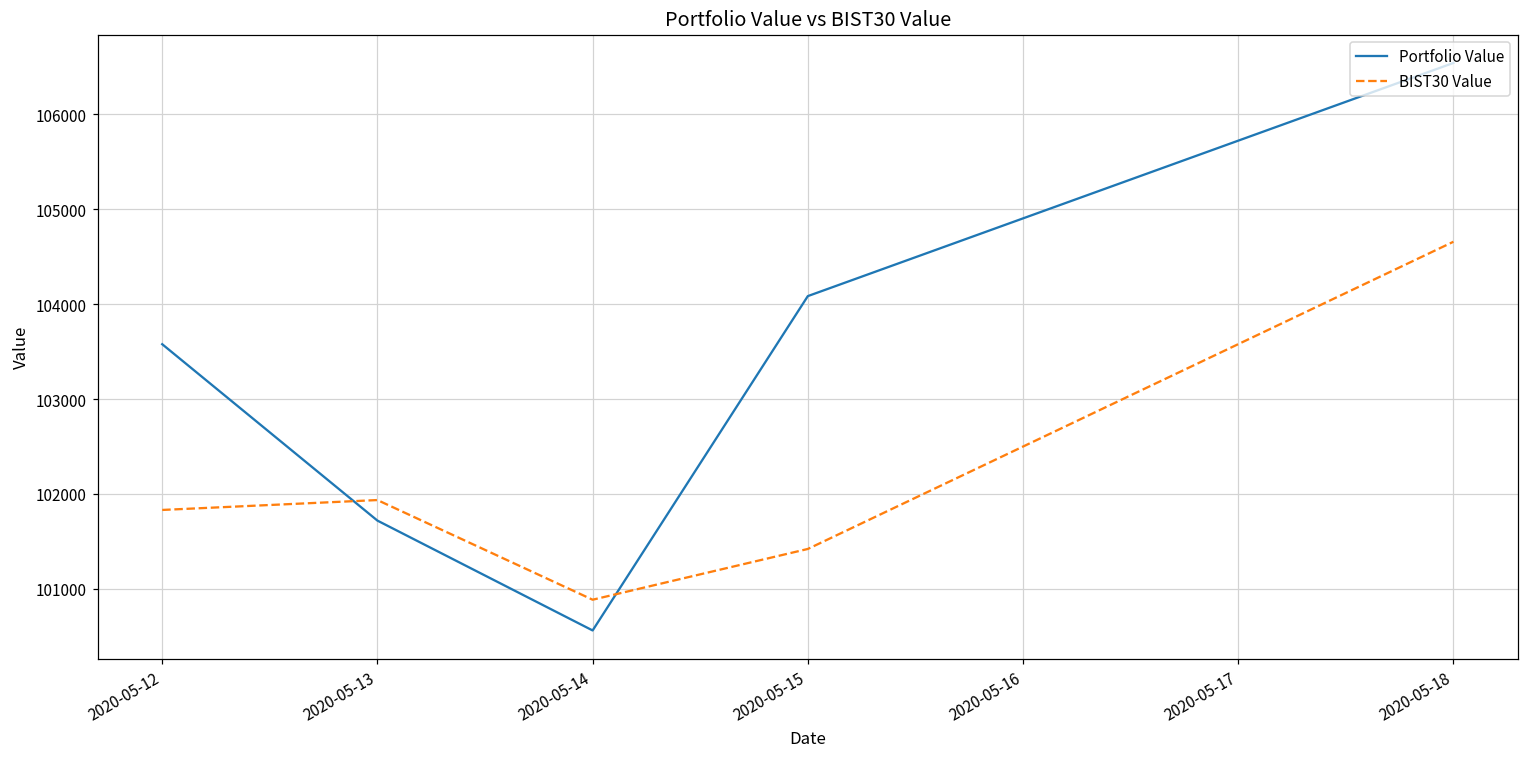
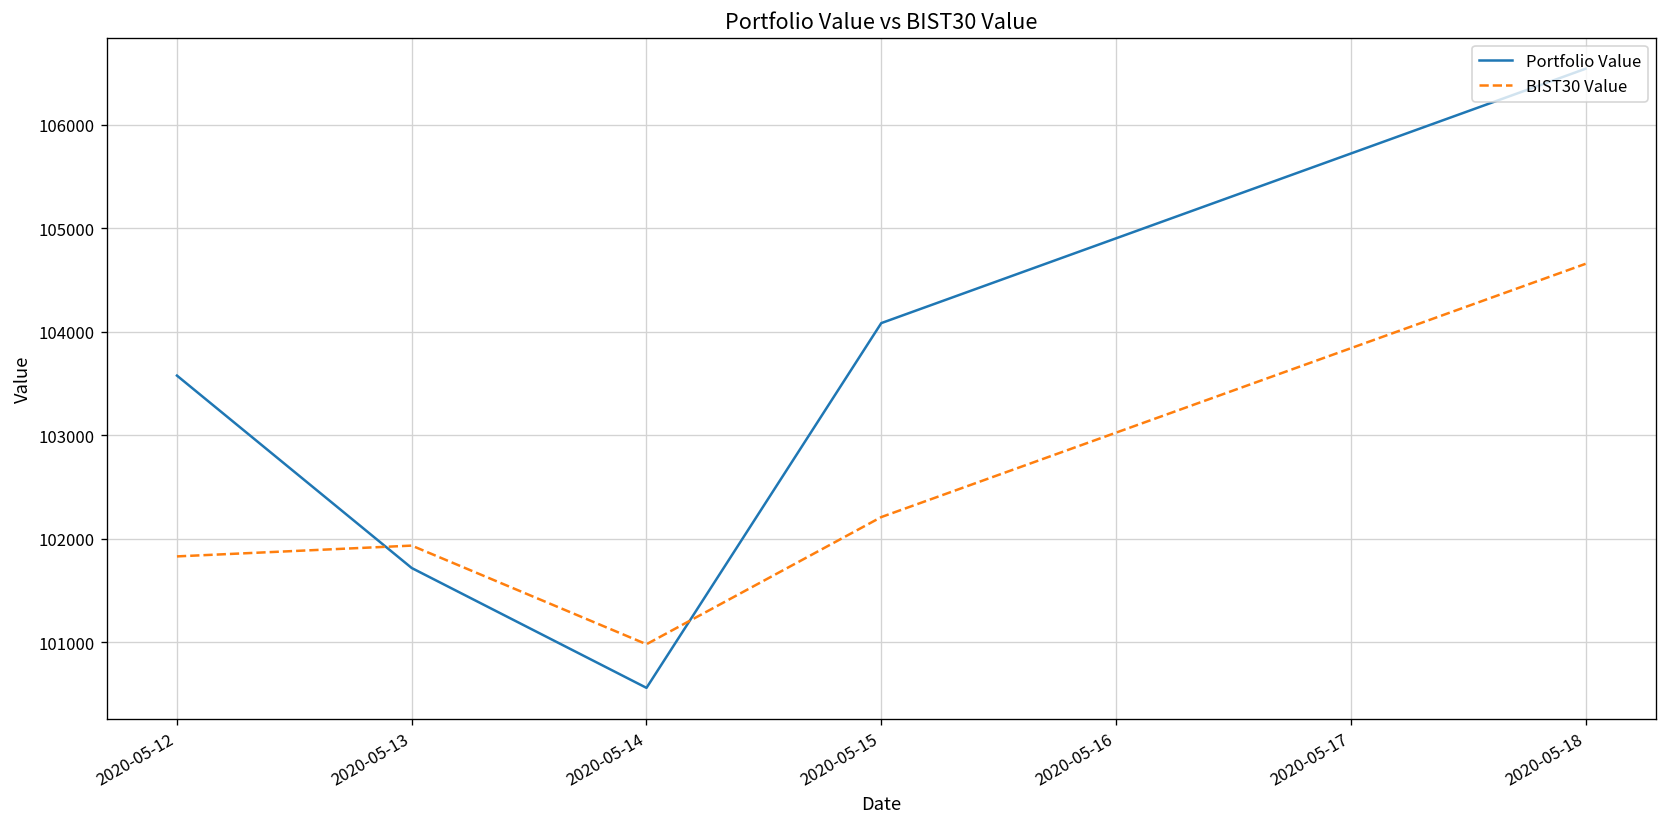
  {
    "Portfolio Value": {
      "2020-05-12": 103600,
      "2020-05-13": 101700,
      "2020-05-14": 100600,
      "2020-05-15": 104100
    },
    "BIST30 Value": {
      "2020-05-12": 101800,
      "2020-05-13": 101900,
-     "2020-05-14": 100900,
-     "2020-05-15": 101400,
+     "2020-05-14": 101000,
+     "2020-05-15": 102200,
      "2020-05-18": 104700
    }
  }
